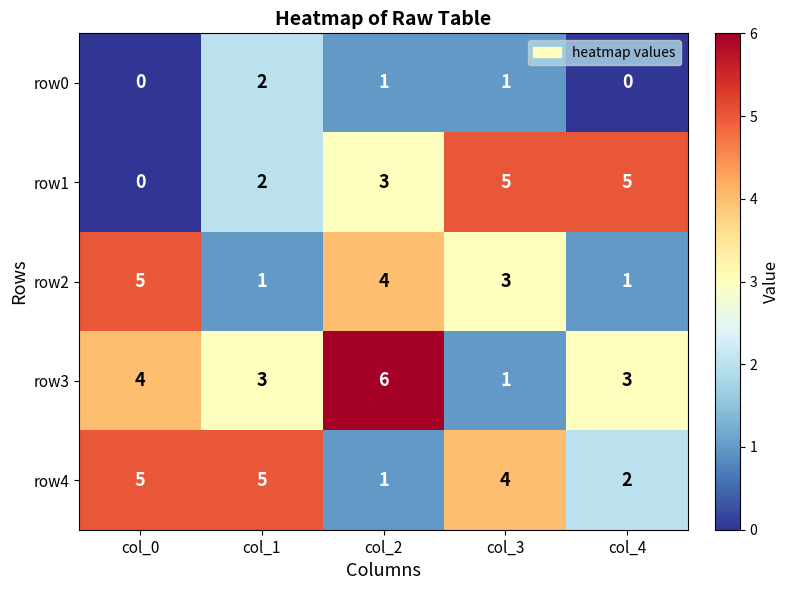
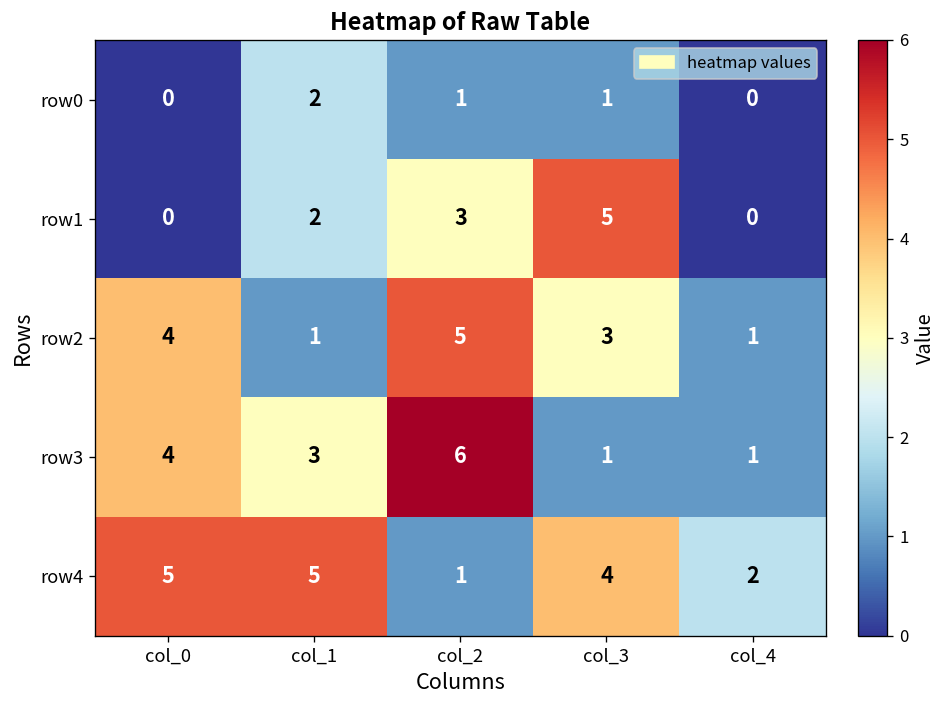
  {
    "row0": {
      "col_0": 0,
      "col_1": 2,
      "col_2": 1,
      "col_3": 1,
      "col_4": 0
    },
    "row1": {
      "col_0": 0,
      "col_1": 2,
      "col_2": 3,
      "col_3": 5,
-     "col_4": 5
+     "col_4": 0
    },
    "row2": {
-     "col_0": 5,
+     "col_0": 4,
      "col_1": 1,
-     "col_2": 4,
+     "col_2": 5,
      "col_3": 3,
      "col_4": 1
    },
    "row3": {
      "col_0": 4,
      "col_1": 3,
      "col_2": 6,
      "col_3": 1,
-     "col_4": 3
+     "col_4": 1
    },
    "row4": {
      "col_0": 5,
      "col_1": 5,
      "col_2": 1,
      "col_3": 4,
      "col_4": 2
    }
  }
